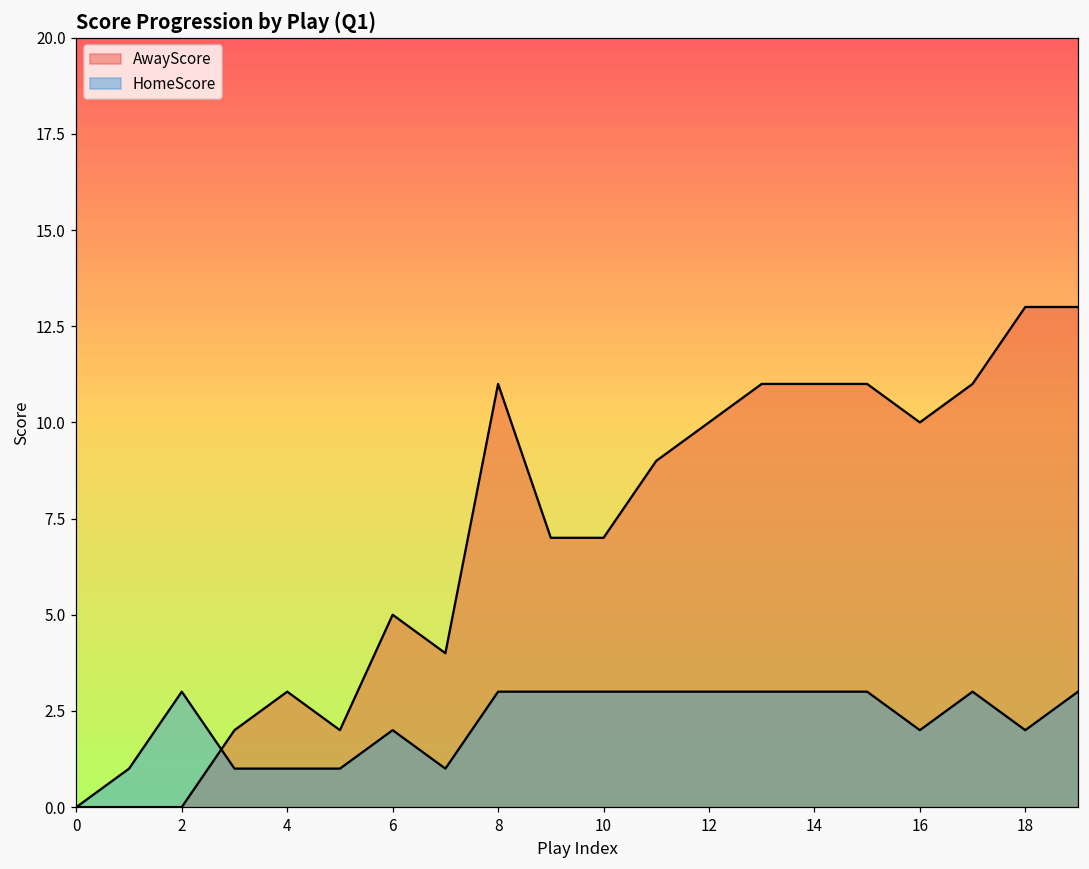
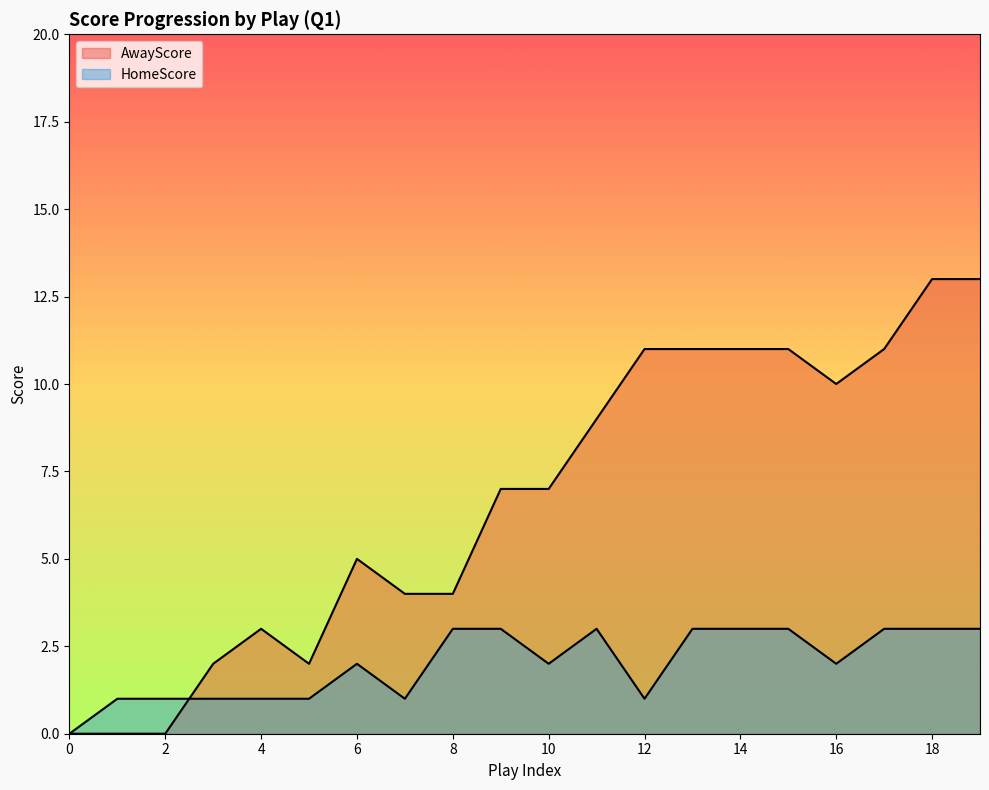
  {
    "AwayScore": {
      "2": 0,
      "4": 3,
      "6": 5,
-     "8": 11,
+     "8": 4,
      "10": 7,
-     "12": 10,
+     "12": 11,
      "14": 11,
      "16": 10,
      "18": 13
    },
    "HomeScore": {
-     "2": 3,
+     "2": 1,
      "4": 1,
      "6": 2,
      "8": 3,
-     "10": 3,
-     "12": 3,
+     "10": 2,
+     "12": 1,
      "14": 3,
      "16": 2,
-     "18": 2
+     "18": 3
    }
  }
